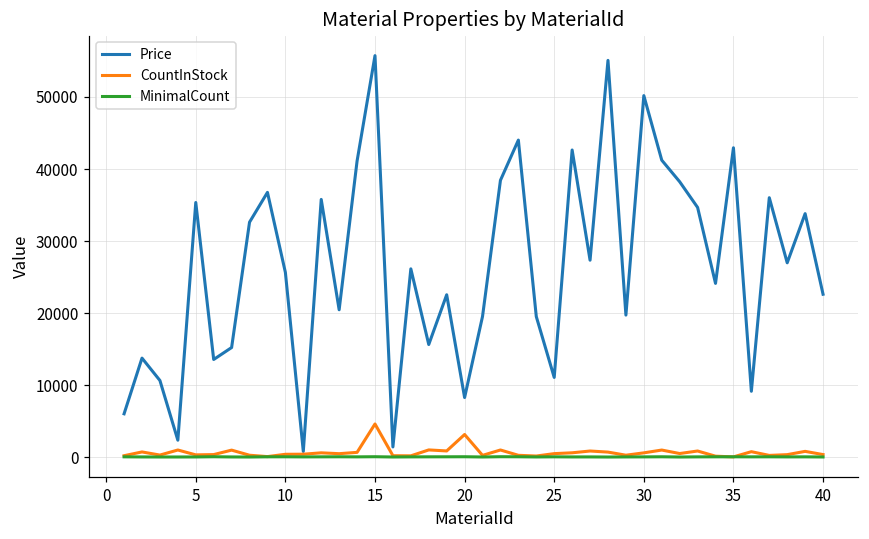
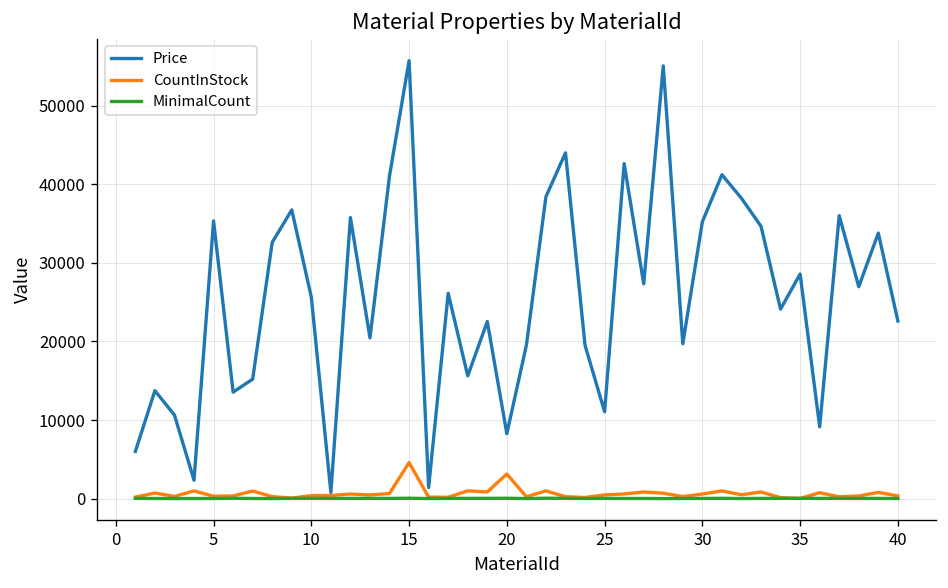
  {
    "Price": {
      "5": 35000,
      "10": 26000,
      "15": 56000,
      "20": 8000,
      "25": 11000,
-     "30": 50000,
-     "35": 43000,
+     "30": 35000,
+     "35": 29000,
      "40": 23000
    },
    "CountInStock": {
      "15": 5000,
      "20": 3000,
      "25": 0,
      "30": 1000
    },
    "MinimalCount": {
      "15": 0,
      "20": 0,
      "25": 0,
      "30": 0
    }
  }
